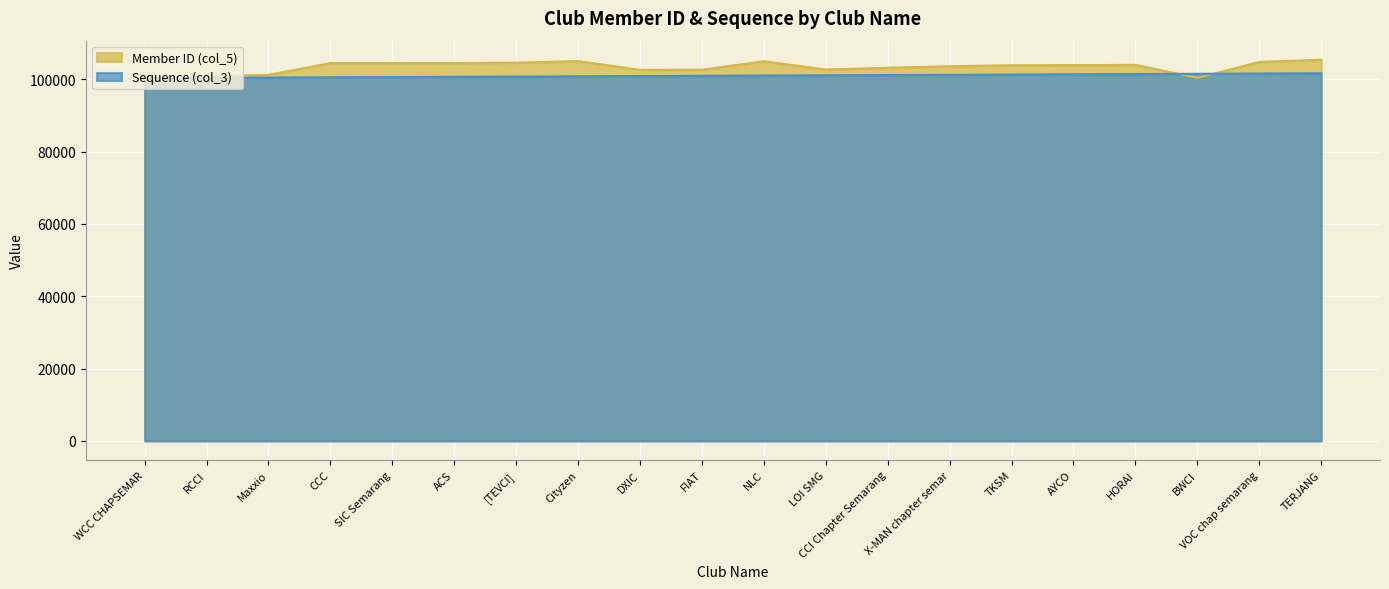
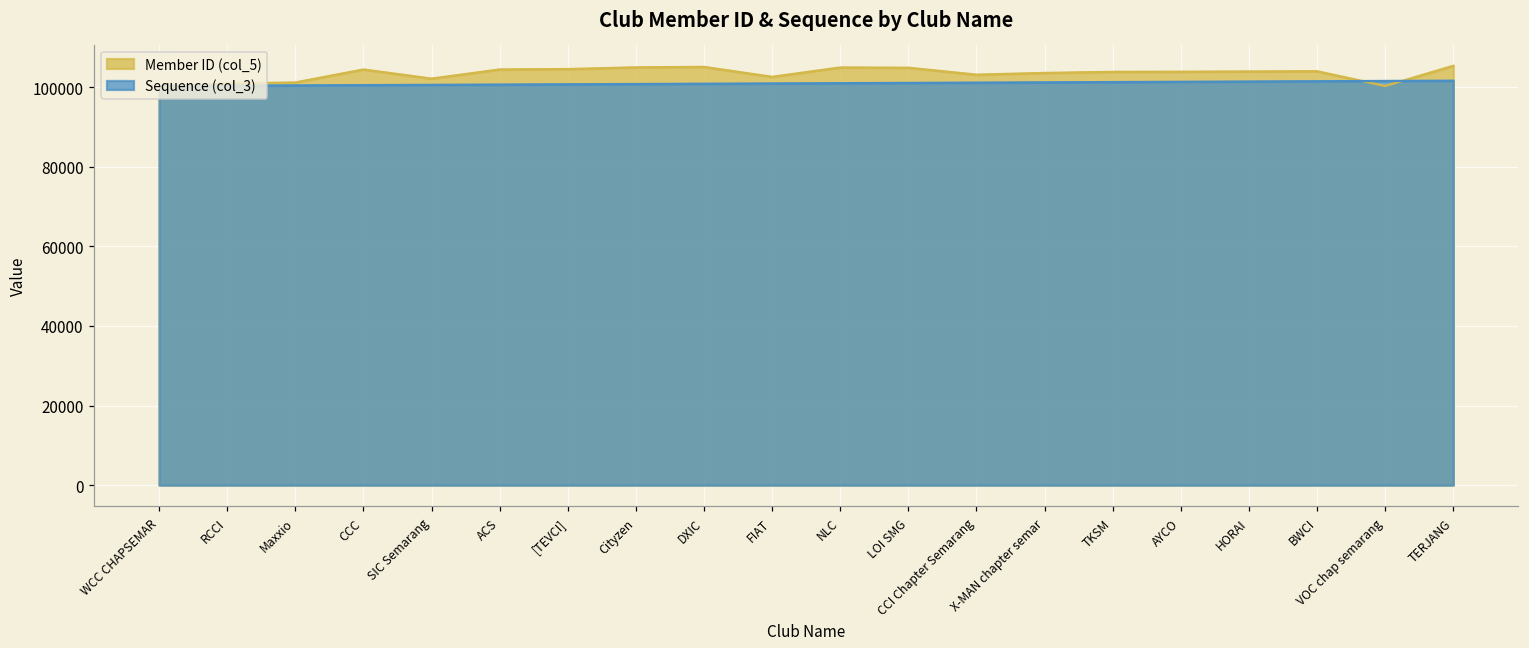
  {
    "Member ID (col_5)": {
      "Maxxio": 101000,
      "CCC": 104000,
-     "SIC Semarang": 104000,
+     "SIC Semarang": 102000,
      "ACS": 104000,
      "[TEVCI]": 105000,
      "Cityzen": 105000,
-     "DXIC": 103000,
+     "DXIC": 105000,
      "FIAT": 103000,
      "NLC": 105000,
-     "LOI SMG": 103000,
+     "LOI SMG": 105000,
      "CCI Chapter Semarang": 103000,
      "X-MAN chapter semar": 104000,
      "TKSM": 104000,
      "AYCO": 104000,
      "HORAI": 104000,
-     "BWCI": 100000,
-     "VOC chap semarang": 105000,
+     "BWCI": 104000,
+     "VOC chap semarang": 100000,
      "TERJANG": 105000
    },
    "Sequence (col_3)": {
      "Maxxio": 100000,
      "CCC": 101000,
      "SIC Semarang": 101000,
      "ACS": 101000,
      "[TEVCI]": 101000,
      "Cityzen": 101000,
      "DXIC": 101000,
      "FIAT": 101000,
      "NLC": 101000,
      "LOI SMG": 101000,
      "CCI Chapter Semarang": 101000,
      "X-MAN chapter semar": 101000,
      "TKSM": 101000,
      "AYCO": 101000,
      "HORAI": 101000,
      "BWCI": 101000,
      "VOC chap semarang": 102000,
      "TERJANG": 102000
    }
  }
